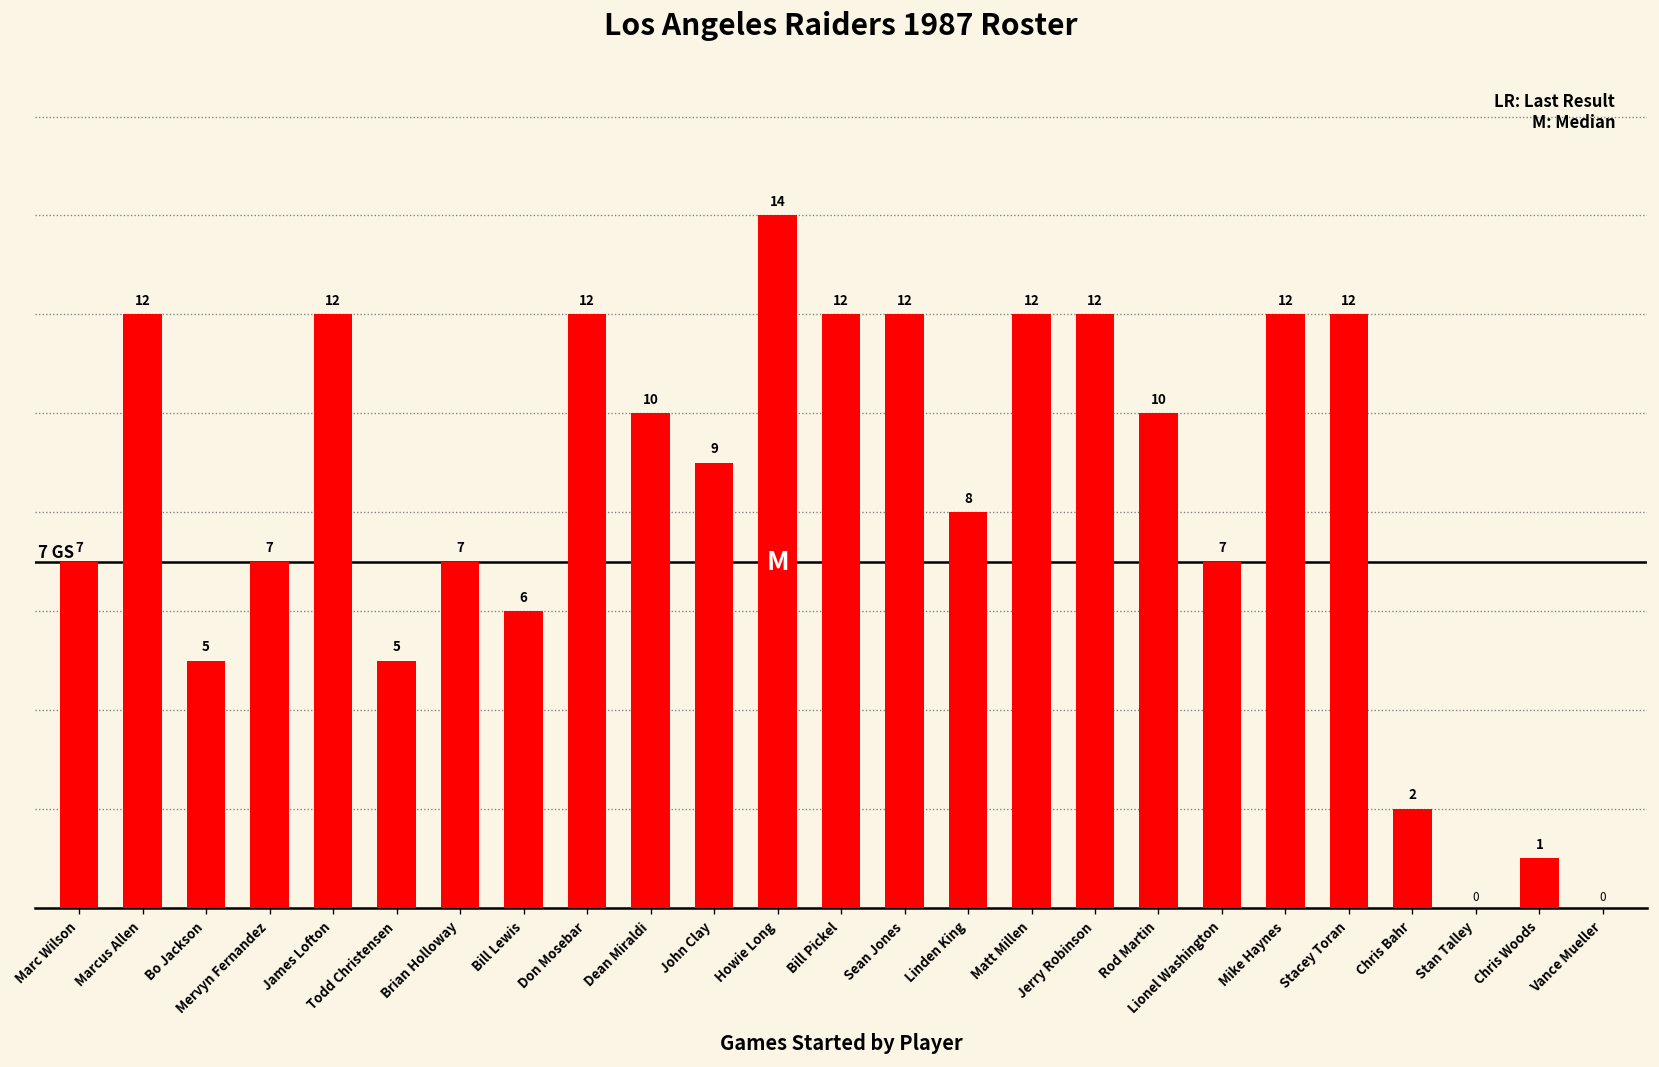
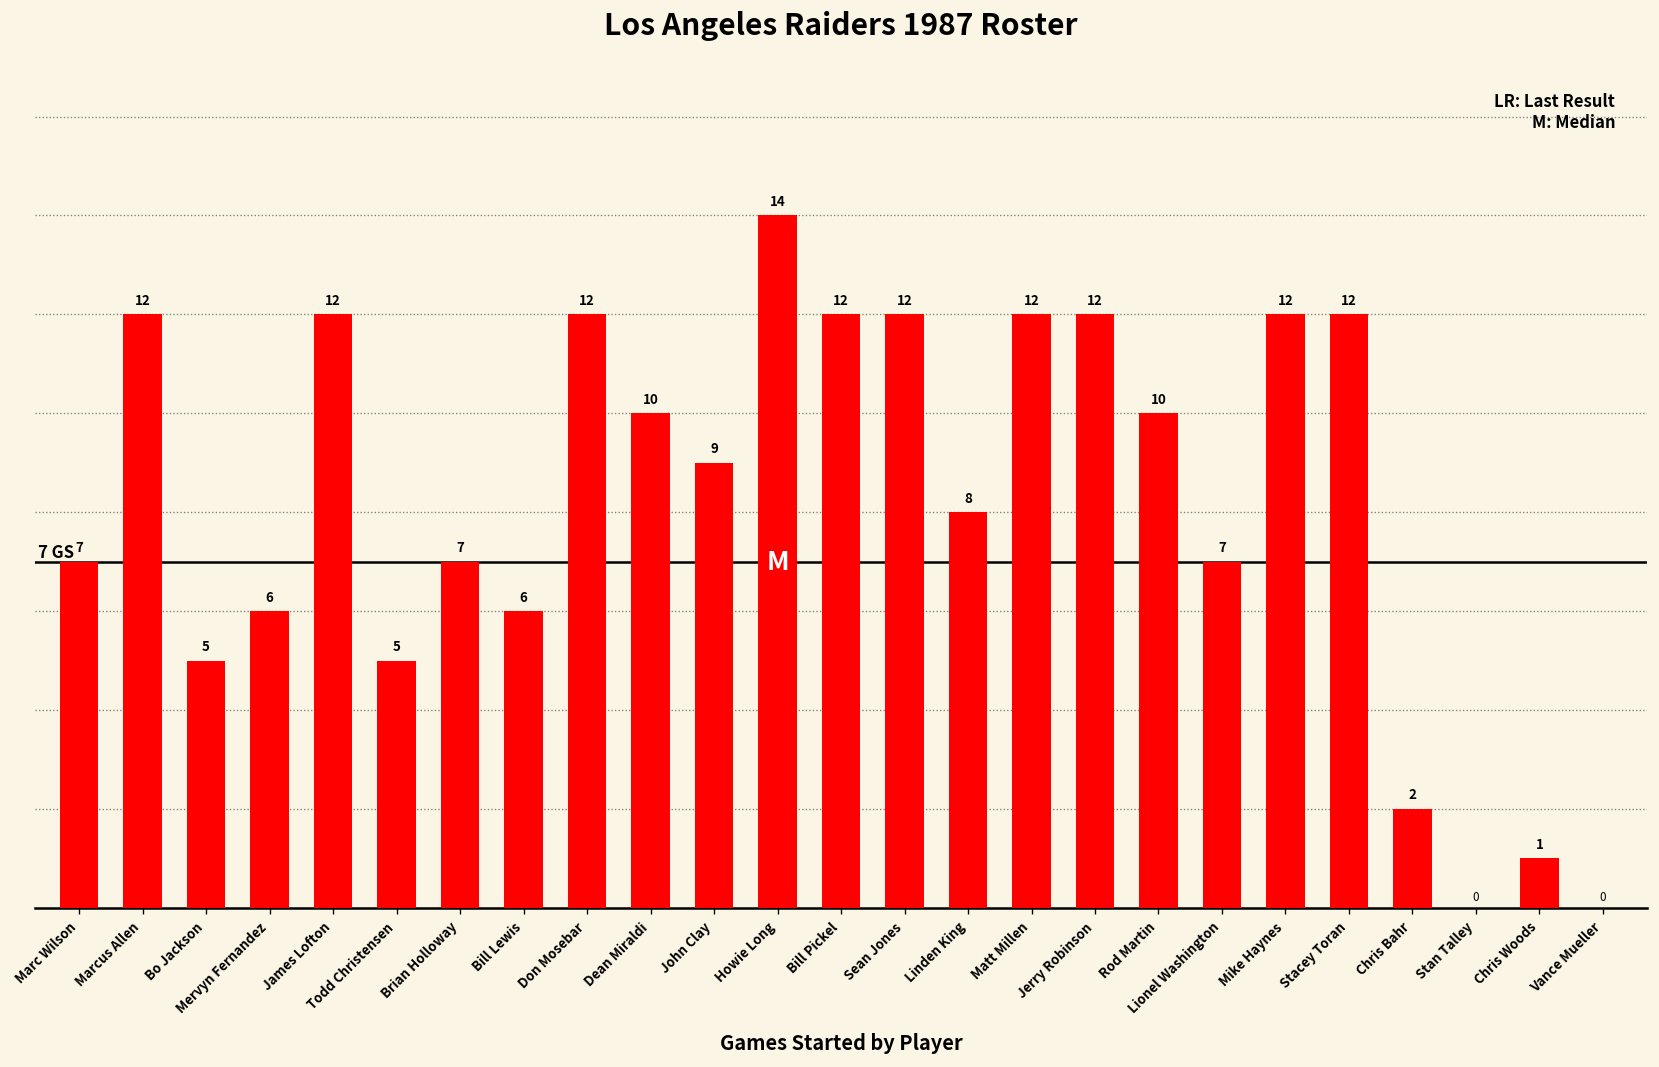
  {
    "Marc Wilson": 7,
    "Marcus Allen": 12,
    "Bo Jackson": 5,
-   "Mervyn Fernandez": 7,
+   "Mervyn Fernandez": 6,
    "James Lofton": 12,
    "Todd Christensen": 5,
    "Brian Holloway": 7,
    "Bill Lewis": 6,
    "Don Mosebar": 12,
    "Dean Miraldi": 10,
    "John Clay": 9,
    "Howie Long": 14,
    "Bill Pickel": 12,
    "Sean Jones": 12,
    "Linden King": 8,
    "Matt Millen": 12,
    "Jerry Robinson": 12,
    "Rod Martin": 10,
    "Lionel Washington": 7,
    "Mike Haynes": 12,
    "Stacey Toran": 12,
    "Chris Bahr": 2,
    "Stan Talley": 0,
    "Chris Woods": 1,
    "Vance Mueller": 0
  }
